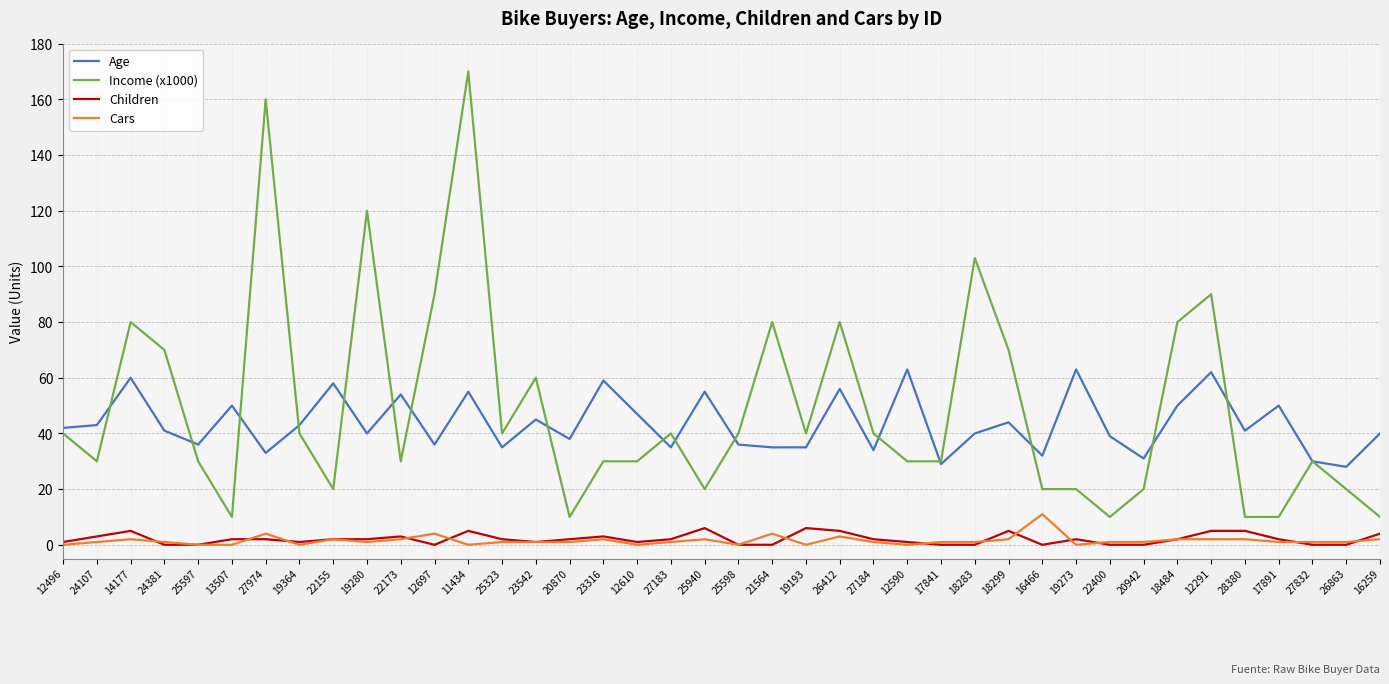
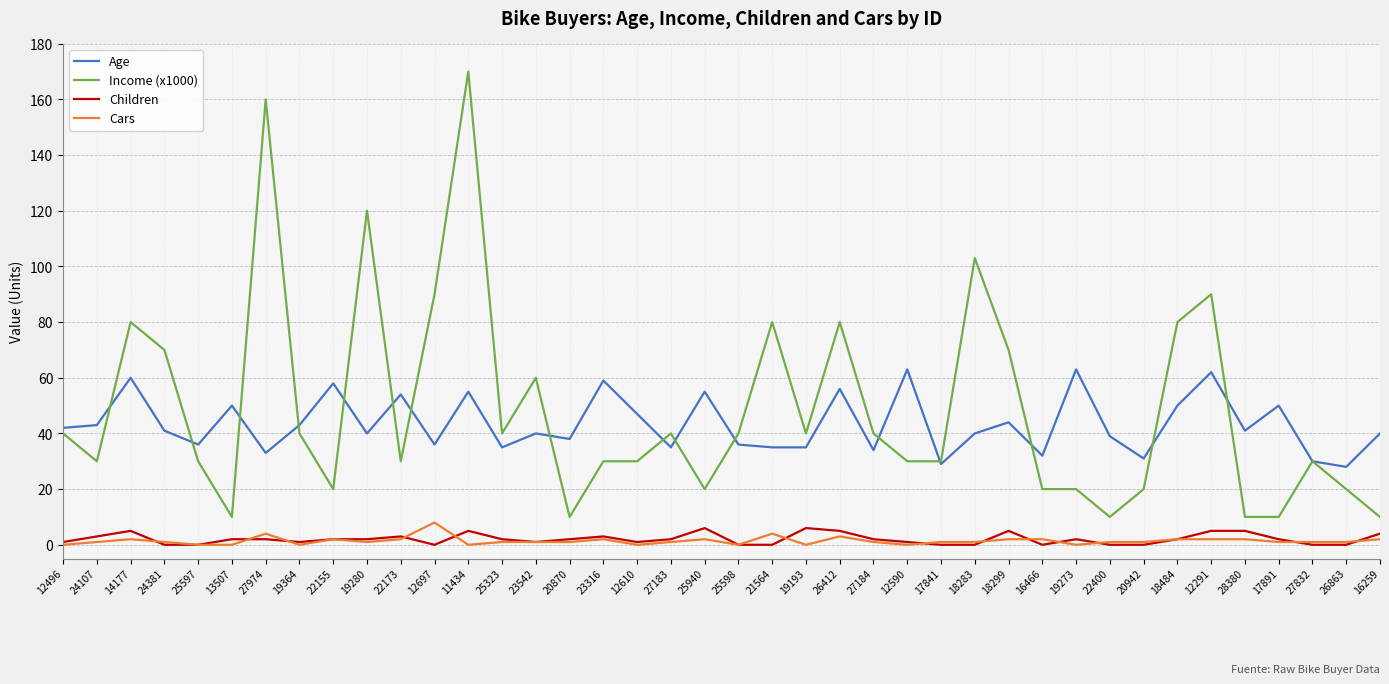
  {
    "Age": {
      "12496": 42,
      "24107": 43,
      "14177": 60,
      "24381": 41,
      "25597": 36,
      "13507": 50,
      "27974": 33,
      "19364": 43,
      "22155": 58,
      "19280": 40,
      "22173": 54,
      "12697": 36,
      "11434": 55,
      "25323": 35,
-     "23542": 45,
+     "23542": 40,
      "20870": 38,
      "23316": 59,
      "12610": 47,
      "27183": 35,
      "25940": 55,
      "25598": 36,
      "21564": 35,
      "19193": 35,
      "26412": 56,
      "27184": 34,
      "12590": 63,
      "17841": 29,
      "18283": 40,
      "18299": 44,
      "16466": 32,
      "19273": 63,
      "22400": 39,
      "20942": 31,
      "18484": 50,
      "12291": 62,
      "28380": 41,
      "17891": 50,
      "26863": 28,
      "16259": 40
    },
    "Income (x1000)": {
      "12496": 40,
      "24107": 30,
      "14177": 80,
      "24381": 70,
      "25597": 30,
      "13507": 10,
      "27974": 160,
      "19364": 40,
      "22155": 20,
      "19280": 120,
      "22173": 30,
      "12697": 90,
      "11434": 170,
      "25323": 40,
      "23542": 60,
      "20870": 10,
      "23316": 30,
      "12610": 30,
      "27183": 40,
      "25940": 20,
      "25598": 40,
      "21564": 80,
      "19193": 40,
      "26412": 80,
      "27184": 40,
      "12590": 30,
      "17841": 30,
      "18283": 103,
      "18299": 70,
      "16466": 20,
      "19273": 20,
      "22400": 10,
      "20942": 20,
      "18484": 80,
      "12291": 90,
      "28380": 10,
      "17891": 10,
      "26863": 20,
      "16259": 10
    },
    "Children": {
      "12496": 1,
      "24107": 3,
      "14177": 5,
      "24381": 0,
      "13507": 2,
      "27974": 2,
      "19364": 1,
      "19280": 2,
      "22173": 3,
      "12697": 0,
      "11434": 5,
      "25323": 2,
      "20870": 2,
      "23316": 3,
      "12610": 1,
      "27183": 2,
      "25940": 6,
      "21564": 0,
      "19193": 6,
      "26412": 5,
      "27184": 2,
      "12590": 1,
      "17841": 0,
      "18283": 0,
      "18299": 5,
      "16466": 0,
      "19273": 2,
      "22400": 0,
      "20942": 0,
      "12291": 5,
      "28380": 5,
      "17891": 2,
      "27832": 0,
      "26863": 0,
      "16259": 4
    },
    "Cars": {
      "12496": 0,
      "24107": 1,
      "14177": 2,
      "24381": 1,
      "13507": 0,
      "27974": 4,
      "19364": 0,
      "19280": 1,
      "22173": 2,
-     "12697": 4,
+     "12697": 8,
      "11434": 0,
      "25323": 1,
      "20870": 1,
      "23316": 2,
      "12610": 0,
      "27183": 1,
      "25940": 2,
      "21564": 4,
      "19193": 0,
      "26412": 3,
      "27184": 1,
      "12590": 0,
      "17841": 1,
      "18283": 1,
      "18299": 2,
-     "16466": 11,
+     "16466": 2,
      "19273": 0,
      "22400": 1,
      "20942": 1,
      "12291": 2,
      "28380": 2,
      "17891": 1,
      "27832": 1,
      "26863": 1,
      "16259": 2
    }
  }
